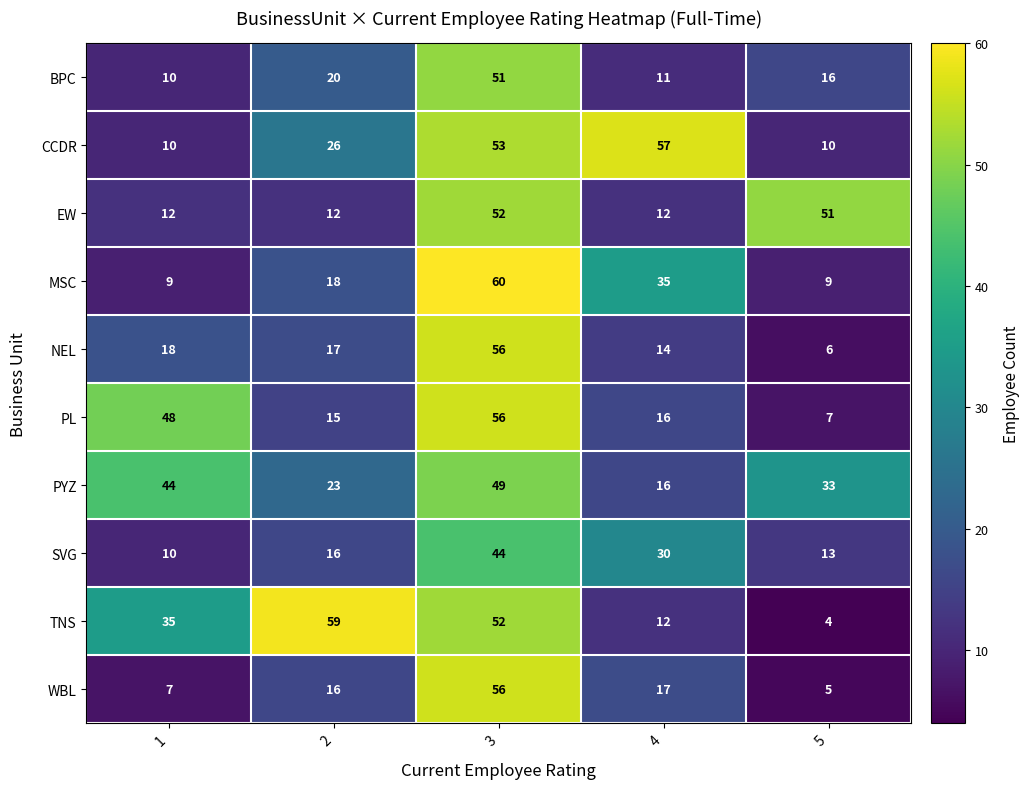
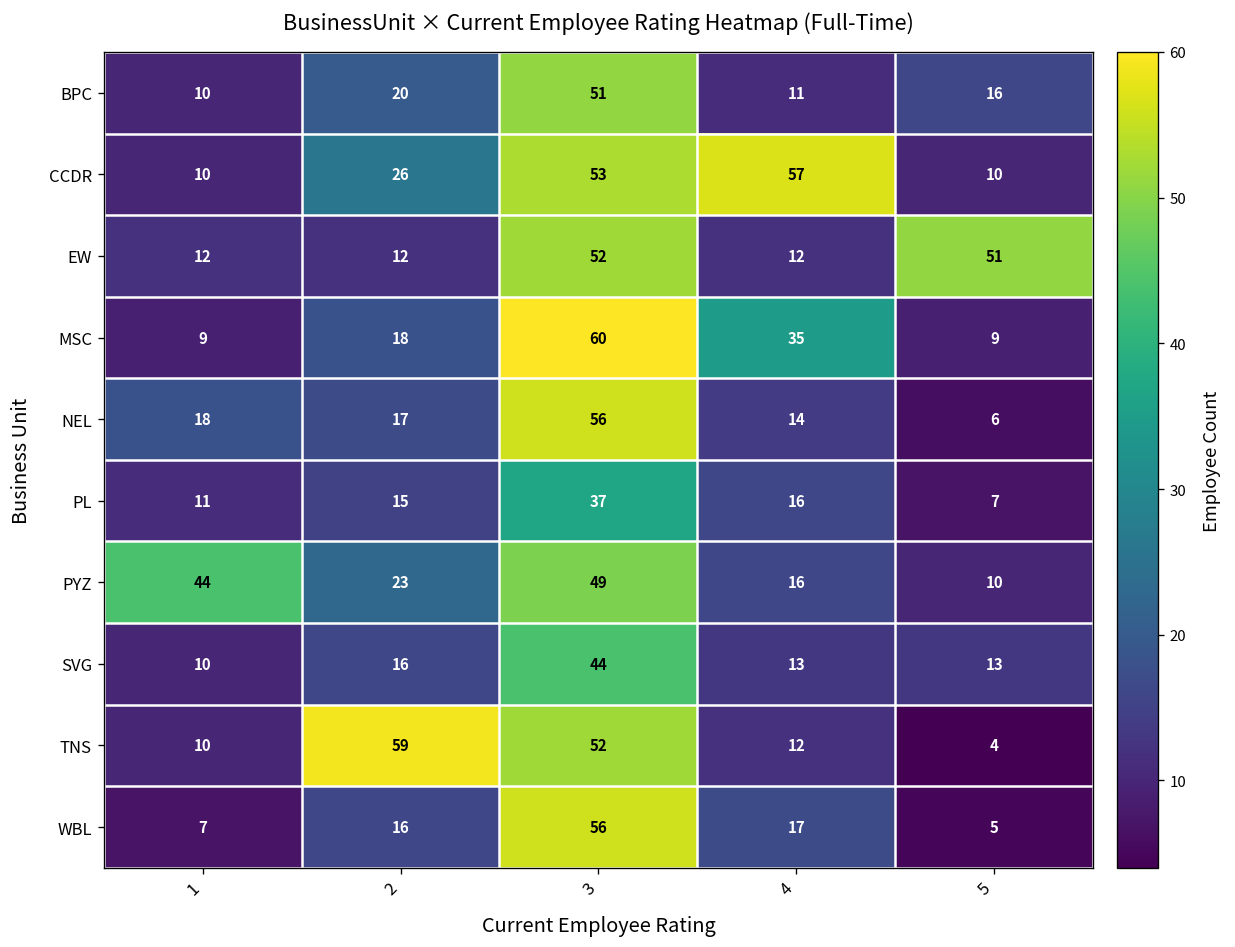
  {
    "BPC": {
      "1": 10,
      "2": 20,
      "3": 51,
      "4": 11,
      "5": 16
    },
    "CCDR": {
      "1": 10,
      "2": 26,
      "3": 53,
      "4": 57,
      "5": 10
    },
    "EW": {
      "1": 12,
      "2": 12,
      "3": 52,
      "4": 12,
      "5": 51
    },
    "MSC": {
      "1": 9,
      "2": 18,
      "3": 60,
      "4": 35,
      "5": 9
    },
    "NEL": {
      "1": 18,
      "2": 17,
      "3": 56,
      "4": 14,
      "5": 6
    },
    "PL": {
-     "1": 48,
+     "1": 11,
      "2": 15,
-     "3": 56,
+     "3": 37,
      "4": 16,
      "5": 7
    },
    "PYZ": {
      "1": 44,
      "2": 23,
      "3": 49,
      "4": 16,
-     "5": 33
+     "5": 10
    },
    "SVG": {
      "1": 10,
      "2": 16,
      "3": 44,
-     "4": 30,
+     "4": 13,
      "5": 13
    },
    "TNS": {
-     "1": 35,
+     "1": 10,
      "2": 59,
      "3": 52,
      "4": 12,
      "5": 4
    },
    "WBL": {
      "1": 7,
      "2": 16,
      "3": 56,
      "4": 17,
      "5": 5
    }
  }
